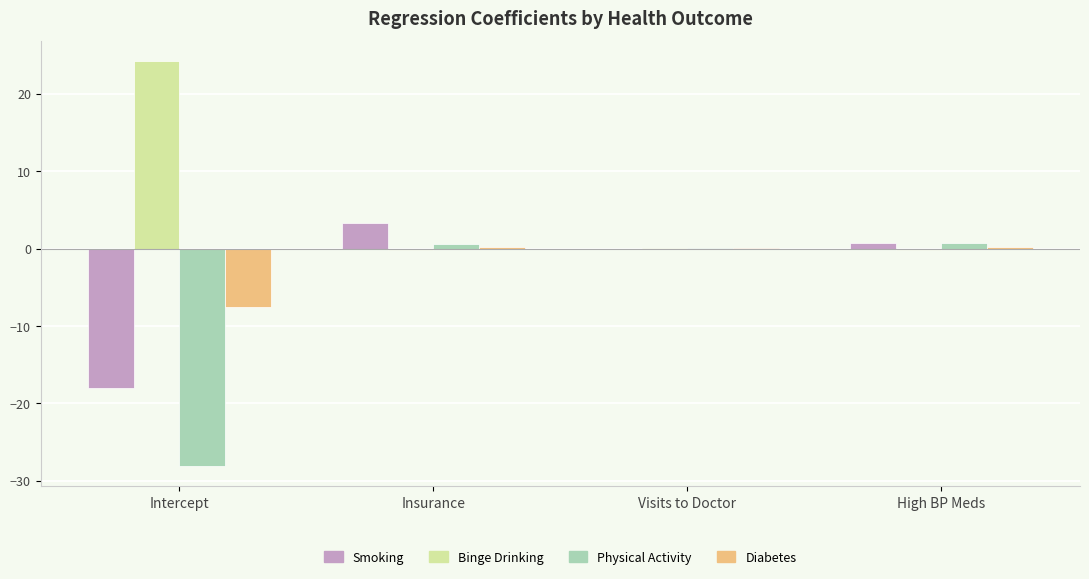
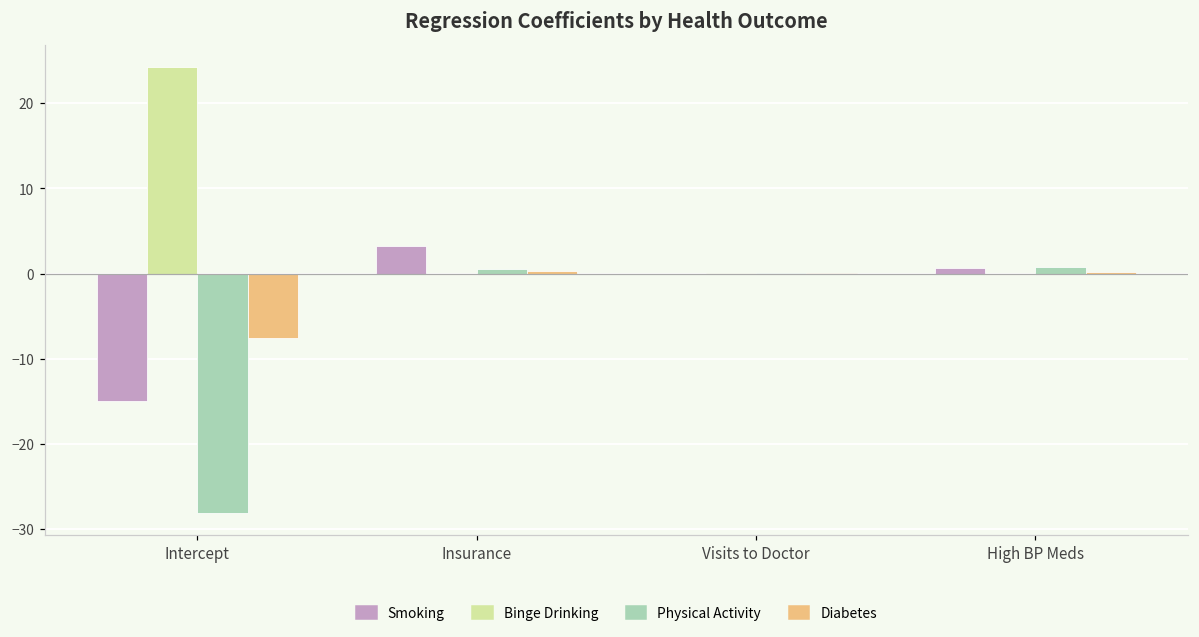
  {
    "Smoking": {
-     "Intercept": -18,
+     "Intercept": -15,
      "Insurance": 3,
      "High BP Meds": 1
    }
  }
